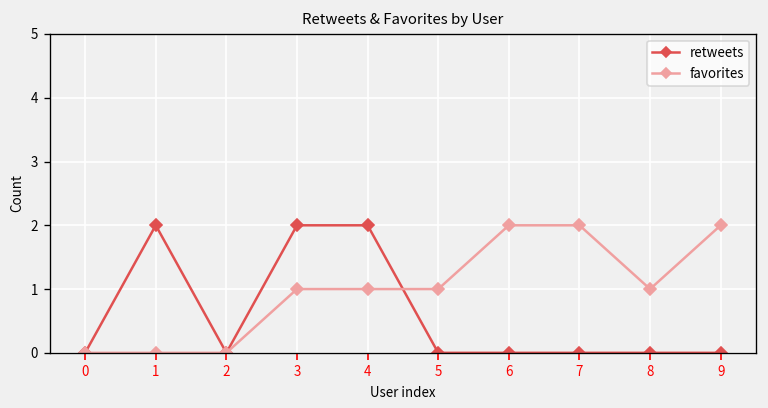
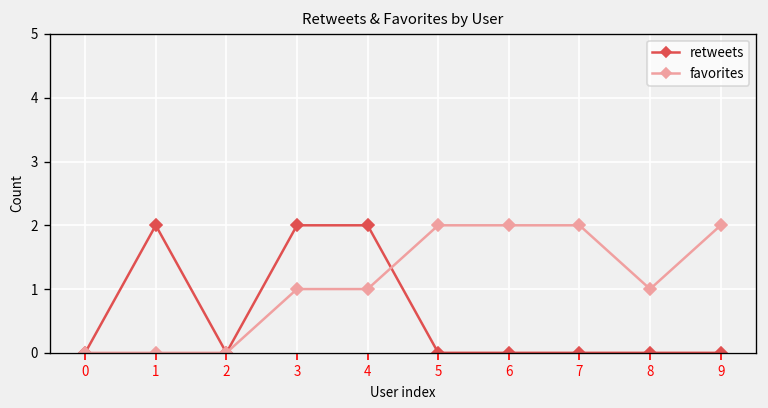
  {
    "retweets": {
      "1": 2,
      "3": 2,
      "4": 2,
      "5": 0,
      "6": 0,
      "7": 0,
      "8": 0,
      "9": 0
    },
    "favorites": {
      "1": 0,
      "3": 1,
      "4": 1,
-     "5": 1,
+     "5": 2,
      "6": 2,
      "7": 2,
      "8": 1,
      "9": 2
    }
  }
